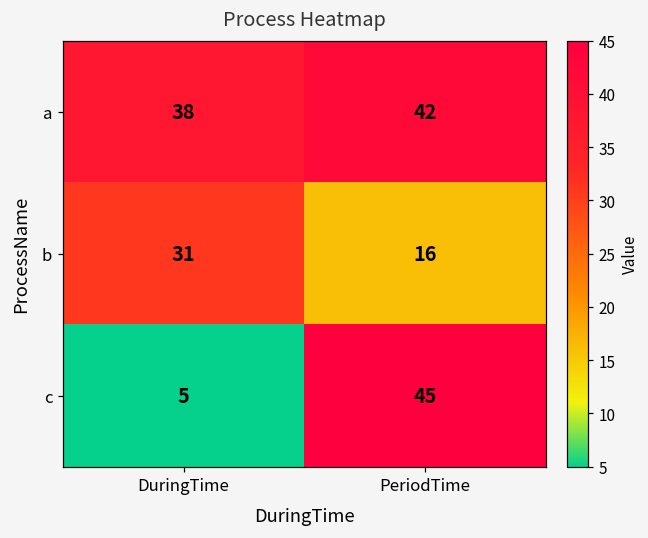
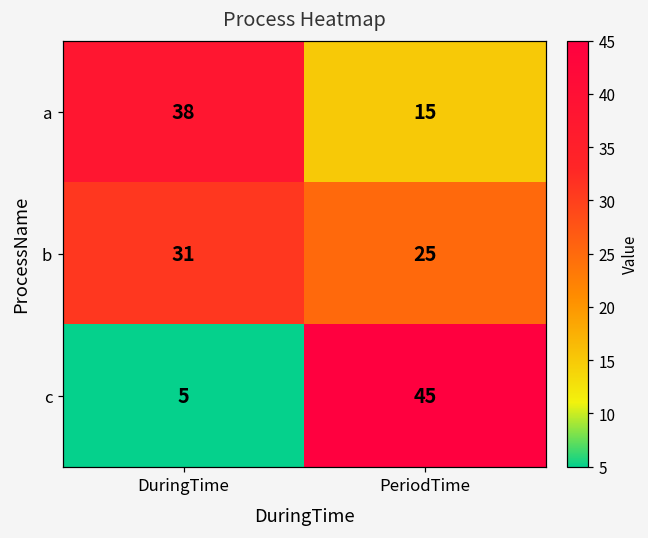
  {
    "a": {
      "DuringTime": 38,
-     "PeriodTime": 42
+     "PeriodTime": 15
    },
    "b": {
      "DuringTime": 31,
-     "PeriodTime": 16
+     "PeriodTime": 25
    },
    "c": {
      "DuringTime": 5,
      "PeriodTime": 45
    }
  }
